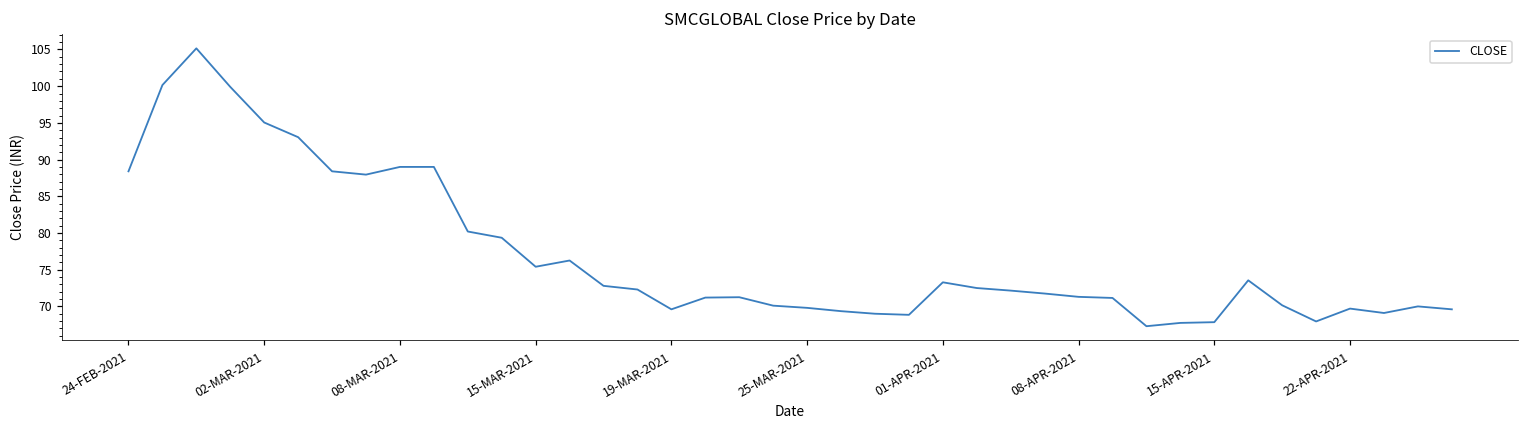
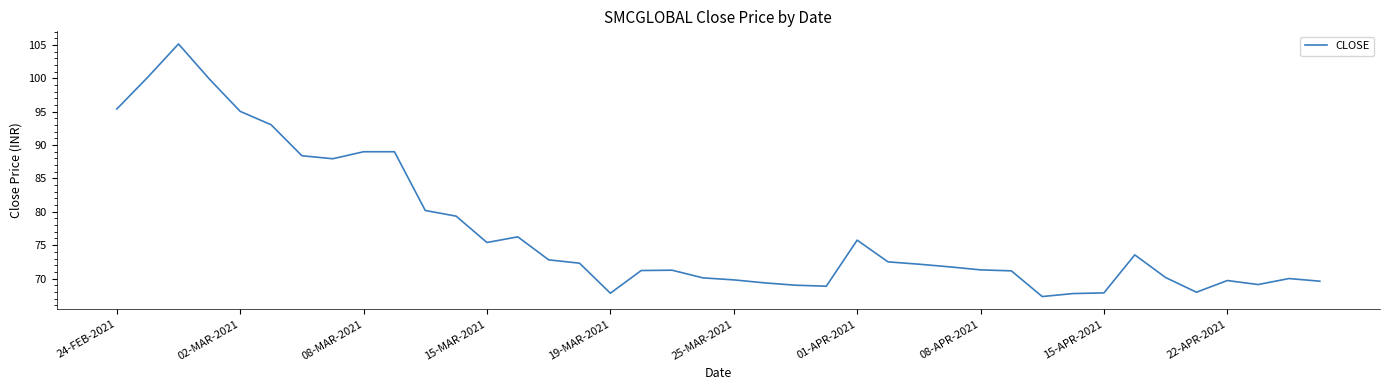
  {
-   "24-FEB-2021": 88,
+   "24-FEB-2021": 95,
    "02-MAR-2021": 95,
    "08-MAR-2021": 89,
    "15-MAR-2021": 75,
-   "19-MAR-2021": 70,
+   "19-MAR-2021": 68,
    "25-MAR-2021": 70,
-   "01-APR-2021": 73,
+   "01-APR-2021": 76,
    "08-APR-2021": 71,
    "15-APR-2021": 68,
    "22-APR-2021": 70
  }
